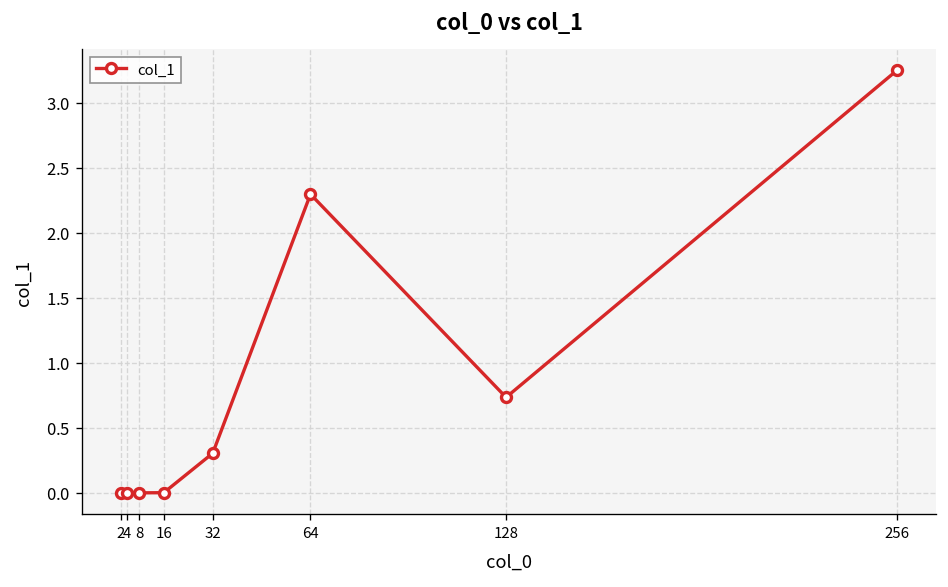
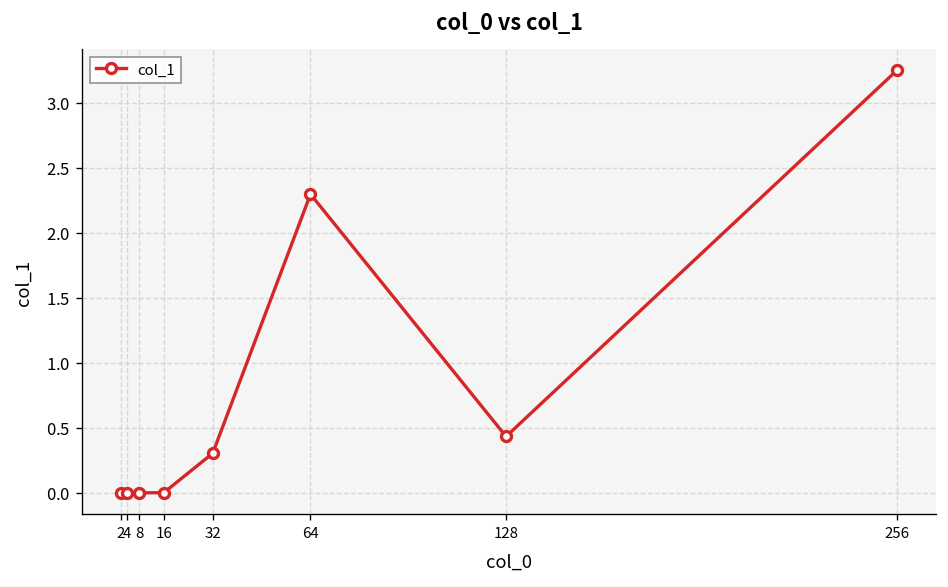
  {
    "8": 0.00,
    "16": 0.00,
    "32": 0.30,
    "64": 2.30,
-   "128": 0.73,
+   "128": 0.43,
    "256": 3.25
  }
